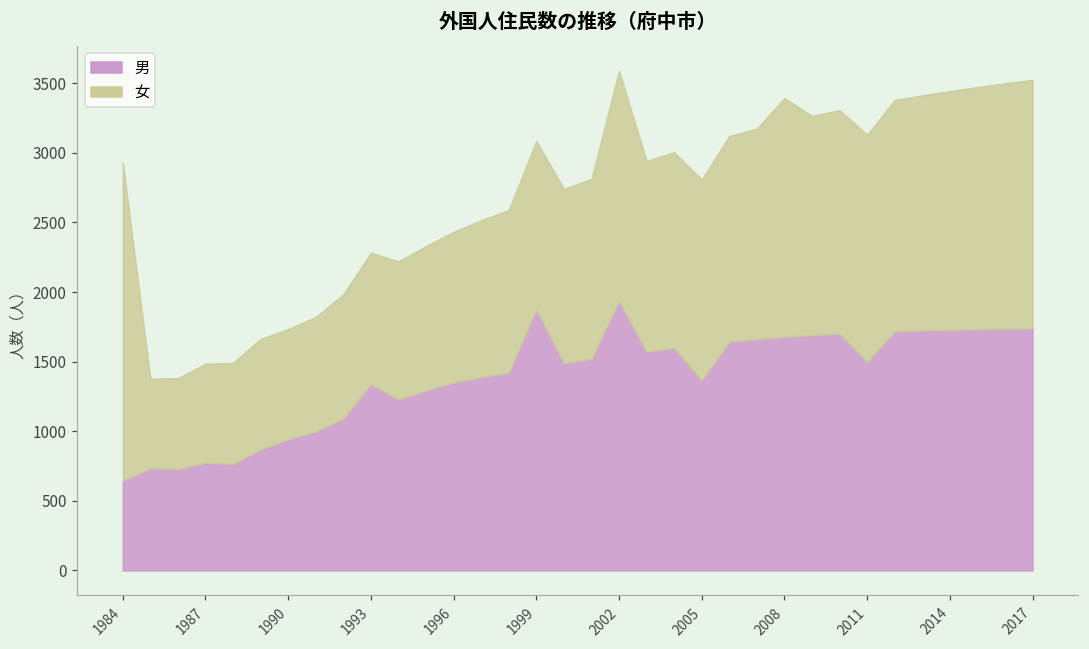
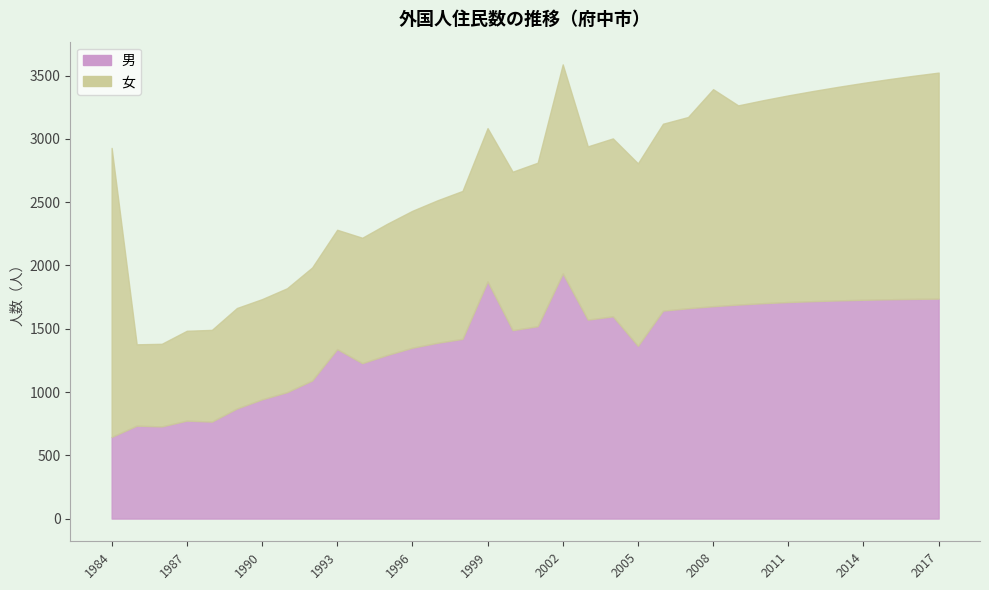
  {
    "男": {
      "1984": 650,
      "1987": 770,
      "1990": 940,
      "1993": 1340,
      "1996": 1350,
      "1999": 1870,
      "2002": 1940,
      "2005": 1370,
      "2008": 1680,
-     "2011": 1500,
+     "2011": 1710,
      "2014": 1730,
      "2017": 1740
    },
    "女": {
      "1984": 2280,
      "1987": 710,
      "1990": 790,
      "1993": 940,
      "1996": 1080,
      "1999": 1210,
      "2002": 1650,
      "2005": 1440,
      "2008": 1720,
      "2011": 1630,
      "2014": 1710,
      "2017": 1790
    }
  }
